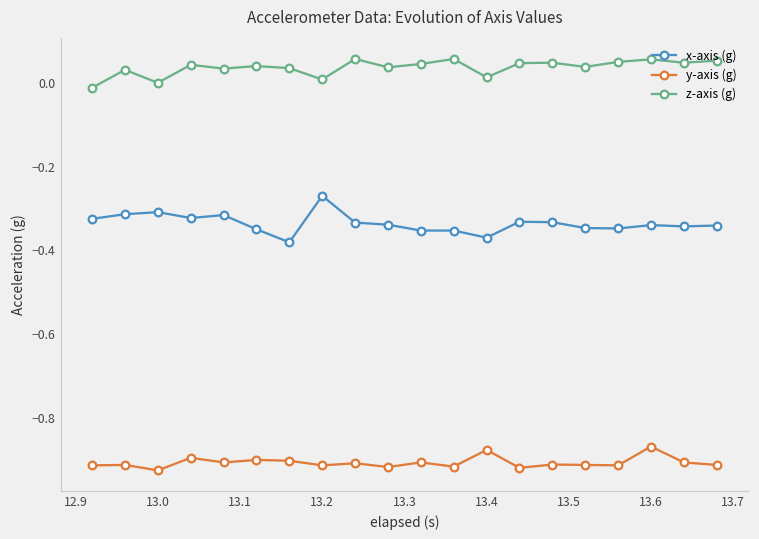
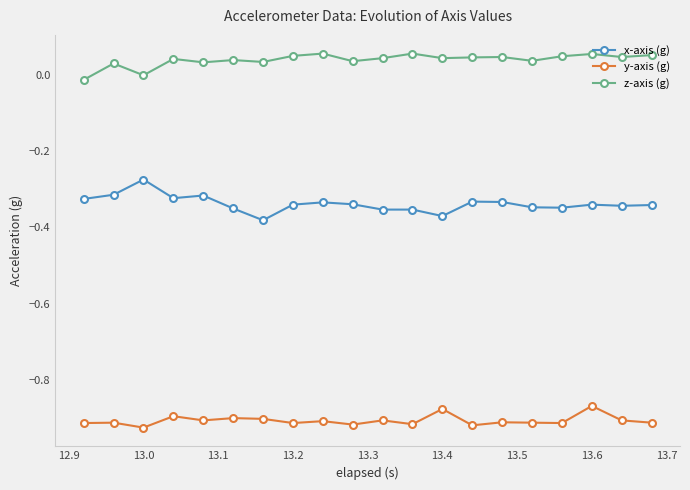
  {
    "x-axis (g)": {
-     "13.0": -0.31,
-     "13.2": -0.27,
+     "13.0": -0.27,
+     "13.2": -0.34,
      "13.4": -0.37,
      "13.6": -0.34
    },
    "y-axis (g)": {
      "13.0": -0.93,
      "13.2": -0.91,
      "13.4": -0.88,
      "13.6": -0.87
    },
    "z-axis (g)": {
      "13.0": 0.00,
-     "13.2": 0.01,
-     "13.4": 0.01,
+     "13.2": 0.05,
+     "13.4": 0.05,
      "13.6": 0.06
    }
  }
